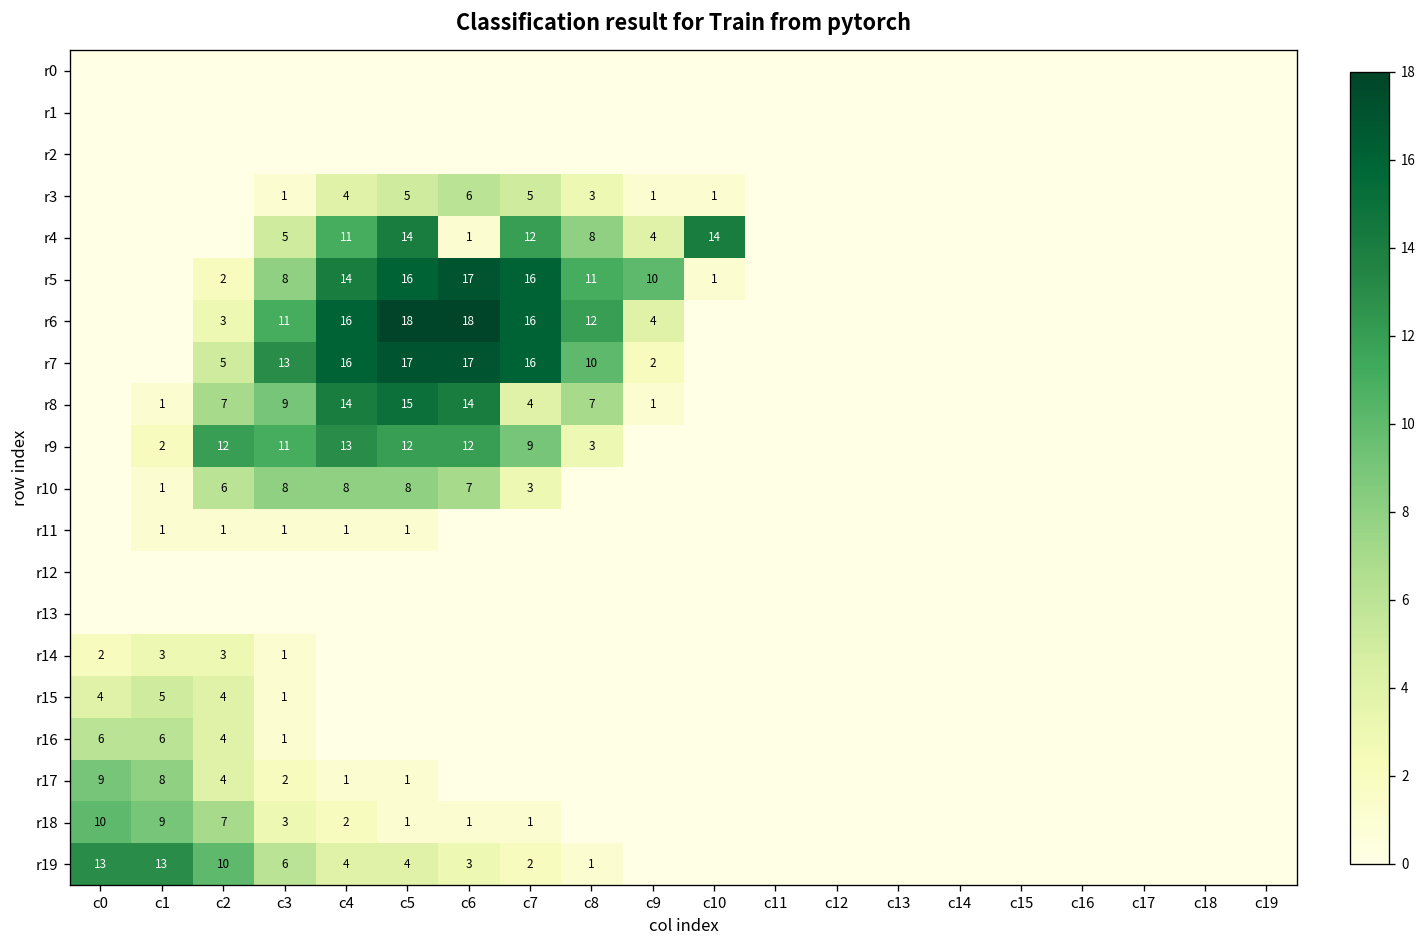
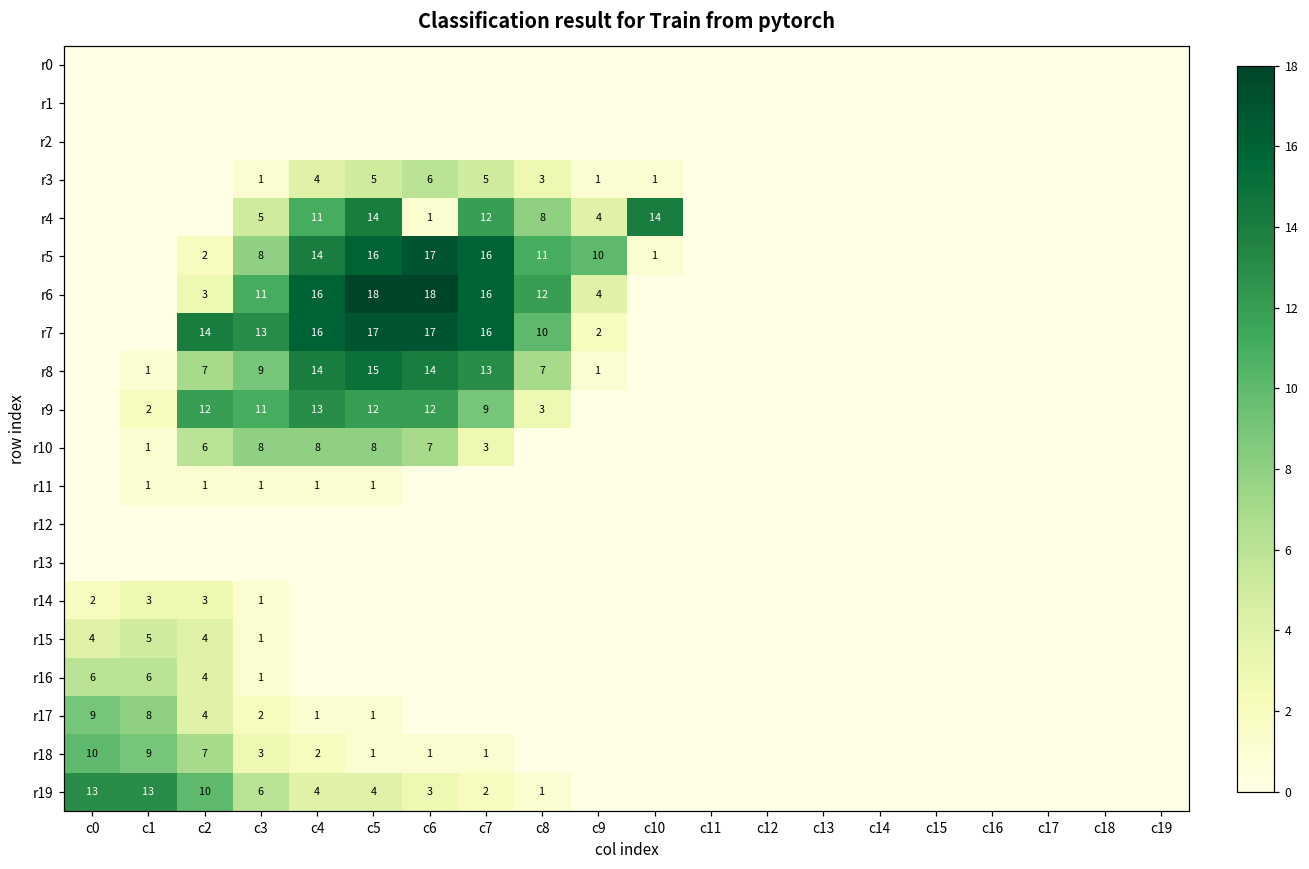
  {
    "r3": {
      "c3": 1,
      "c4": 4,
      "c5": 5,
      "c6": 6,
      "c7": 5,
      "c8": 3,
      "c9": 1,
      "c10": 1
    },
    "r4": {
      "c3": 5,
      "c4": 11,
      "c5": 14,
      "c6": 1,
      "c7": 12,
      "c8": 8,
      "c9": 4,
      "c10": 14
    },
    "r5": {
      "c2": 2,
      "c3": 8,
      "c4": 14,
      "c5": 16,
      "c6": 17,
      "c7": 16,
      "c8": 11,
      "c9": 10,
      "c10": 1
    },
    "r6": {
      "c2": 3,
      "c3": 11,
      "c4": 16,
      "c5": 18,
      "c6": 18,
      "c7": 16,
      "c8": 12,
      "c9": 4
    },
    "r7": {
-     "c2": 5,
+     "c2": 14,
      "c3": 13,
      "c4": 16,
      "c5": 17,
      "c6": 17,
      "c7": 16,
      "c8": 10,
      "c9": 2
    },
    "r8": {
      "c1": 1,
      "c2": 7,
      "c3": 9,
      "c4": 14,
      "c5": 15,
      "c6": 14,
-     "c7": 4,
+     "c7": 13,
      "c8": 7,
      "c9": 1
    },
    "r9": {
      "c1": 2,
      "c2": 12,
      "c3": 11,
      "c4": 13,
      "c5": 12,
      "c6": 12,
      "c7": 9,
      "c8": 3
    },
    "r10": {
      "c1": 1,
      "c2": 6,
      "c3": 8,
      "c4": 8,
      "c5": 8,
      "c6": 7,
      "c7": 3
    },
    "r11": {
      "c1": 1,
      "c2": 1,
      "c3": 1,
      "c4": 1,
      "c5": 1
    },
    "r14": {
      "c0": 2,
      "c1": 3,
      "c2": 3,
      "c3": 1
    },
    "r15": {
      "c0": 4,
      "c1": 5,
      "c2": 4,
      "c3": 1
    },
    "r16": {
      "c0": 6,
      "c1": 6,
      "c2": 4,
      "c3": 1
    },
    "r17": {
      "c0": 9,
      "c1": 8,
      "c2": 4,
      "c3": 2,
      "c4": 1,
      "c5": 1
    },
    "r18": {
      "c0": 10,
      "c1": 9,
      "c2": 7,
      "c3": 3,
      "c4": 2,
      "c5": 1,
      "c6": 1,
      "c7": 1
    },
    "r19": {
      "c0": 13,
      "c1": 13,
      "c2": 10,
      "c3": 6,
      "c4": 4,
      "c5": 4,
      "c6": 3,
      "c7": 2,
      "c8": 1
    }
  }
